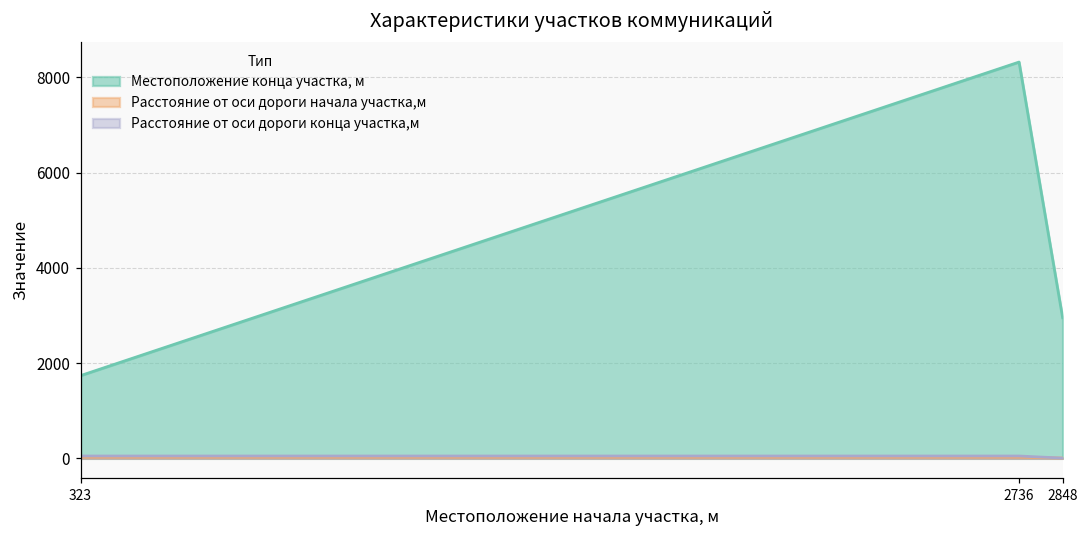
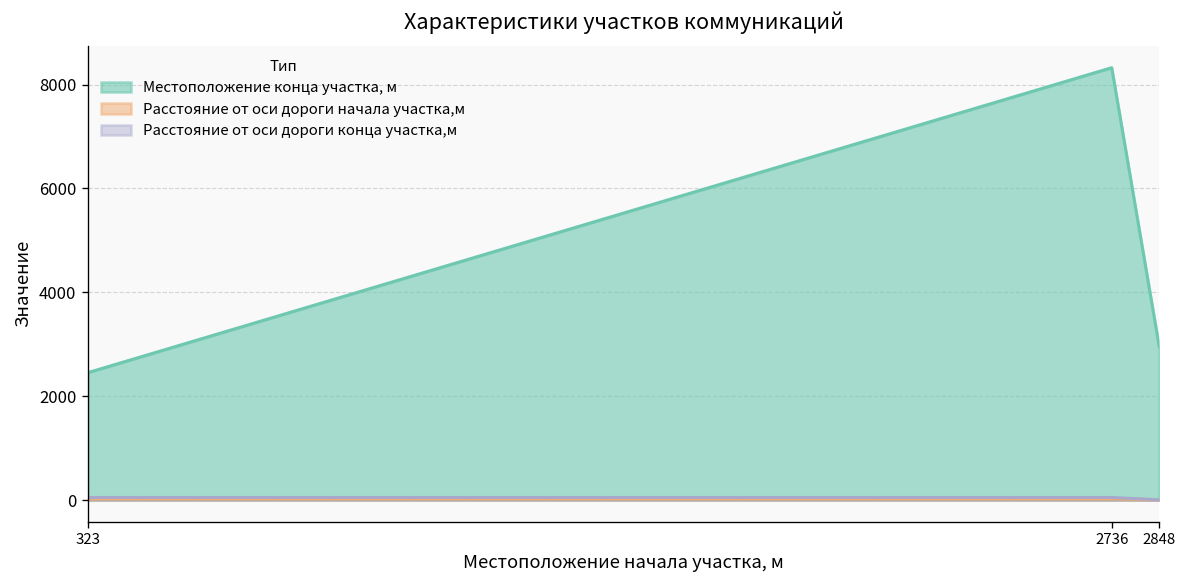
  {
    "Местоположение конца участка, м": {
-     "323": 1700,
+     "323": 2500,
      "2736": 8300,
      "2848": 3000
    }
  }
